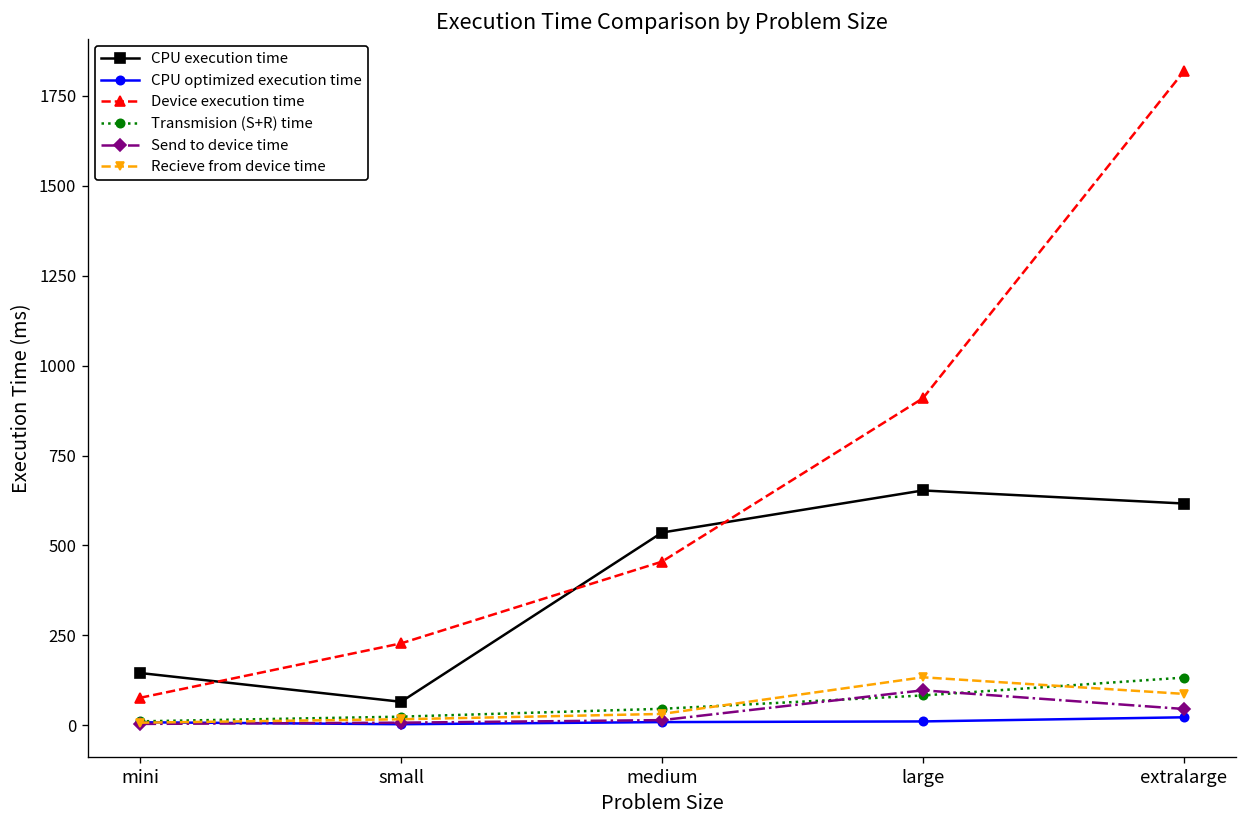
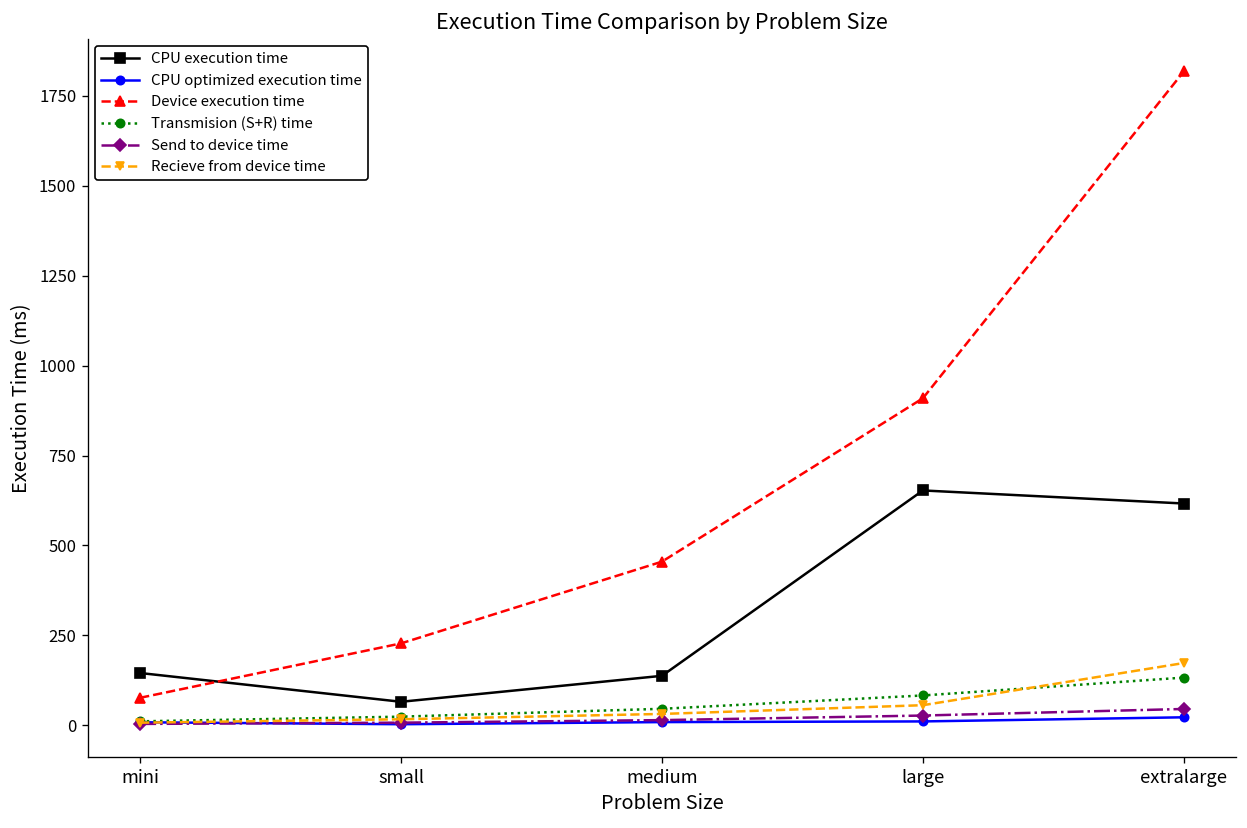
  {
    "CPU execution time": {
      "mini": 150,
      "small": 70,
-     "medium": 540,
+     "medium": 140,
      "large": 650,
      "extralarge": 620
    },
    "CPU optimized execution time": {
      "large": 10,
      "extralarge": 20
    },
    "Device execution time": {
      "mini": 80,
      "small": 230,
      "medium": 450,
      "large": 910,
      "extralarge": 1820
    },
    "Transmision (S+R) time": {
      "medium": 50,
      "large": 80,
      "extralarge": 130
    },
    "Send to device time": {
-     "large": 100,
+     "large": 30,
      "extralarge": 50
    },
    "Recieve from device time": {
      "medium": 30,
-     "large": 130,
-     "extralarge": 90
+     "large": 60,
+     "extralarge": 170
    }
  }
